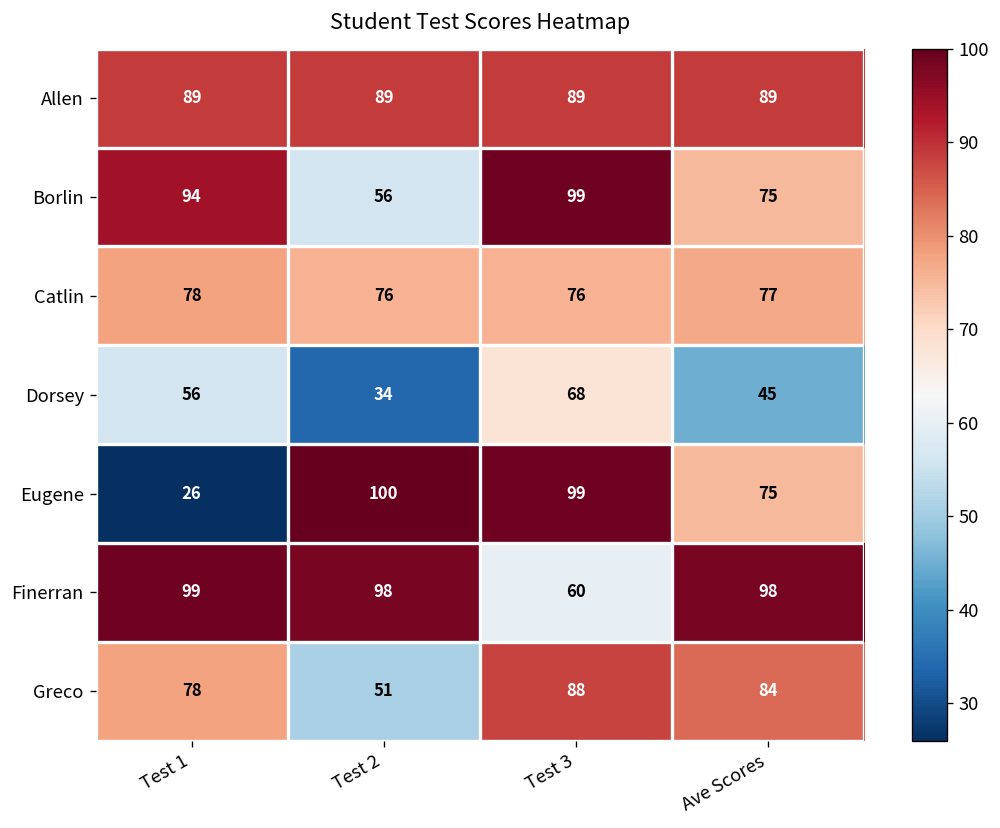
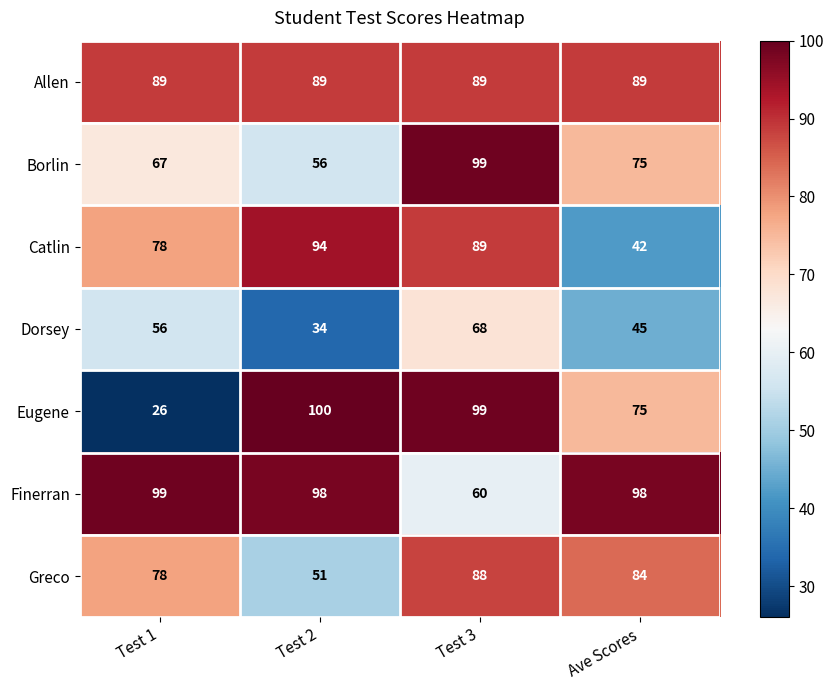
  {
    "Allen": {
      "Test 1": 89,
      "Test 2": 89,
      "Test 3": 89,
      "Ave Scores": 89
    },
    "Borlin": {
-     "Test 1": 94,
+     "Test 1": 67,
      "Test 2": 56,
      "Test 3": 99,
      "Ave Scores": 75
    },
    "Catlin": {
      "Test 1": 78,
-     "Test 2": 76,
-     "Test 3": 76,
-     "Ave Scores": 77
+     "Test 2": 94,
+     "Test 3": 89,
+     "Ave Scores": 42
    },
    "Dorsey": {
      "Test 1": 56,
      "Test 2": 34,
      "Test 3": 68,
      "Ave Scores": 45
    },
    "Eugene": {
      "Test 1": 26,
      "Test 2": 100,
      "Test 3": 99,
      "Ave Scores": 75
    },
    "Finerran": {
      "Test 1": 99,
      "Test 2": 98,
      "Test 3": 60,
      "Ave Scores": 98
    },
    "Greco": {
      "Test 1": 78,
      "Test 2": 51,
      "Test 3": 88,
      "Ave Scores": 84
    }
  }
